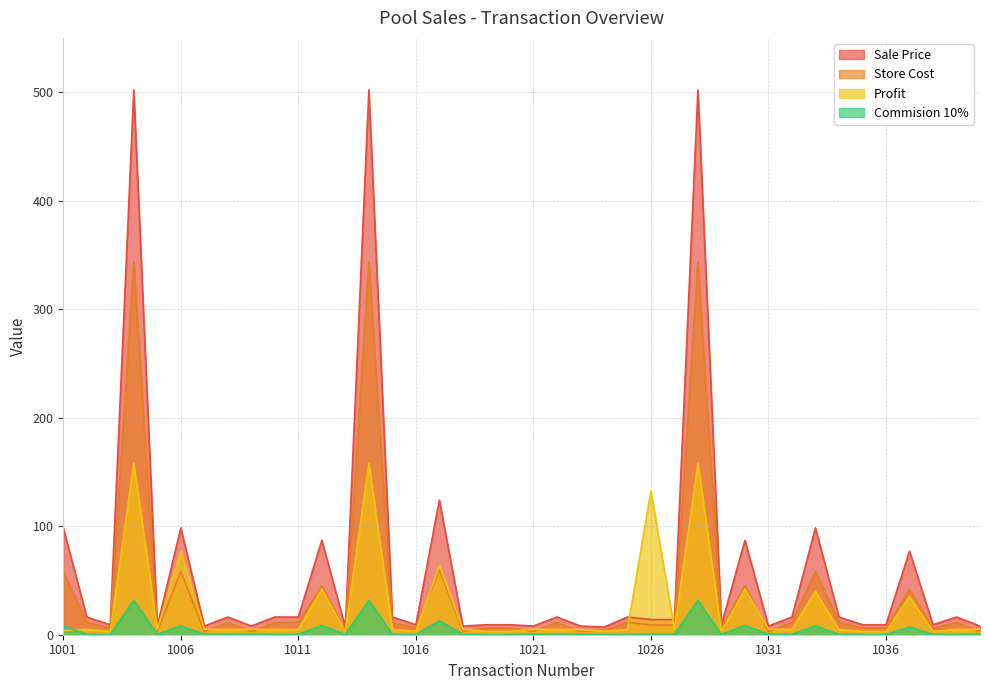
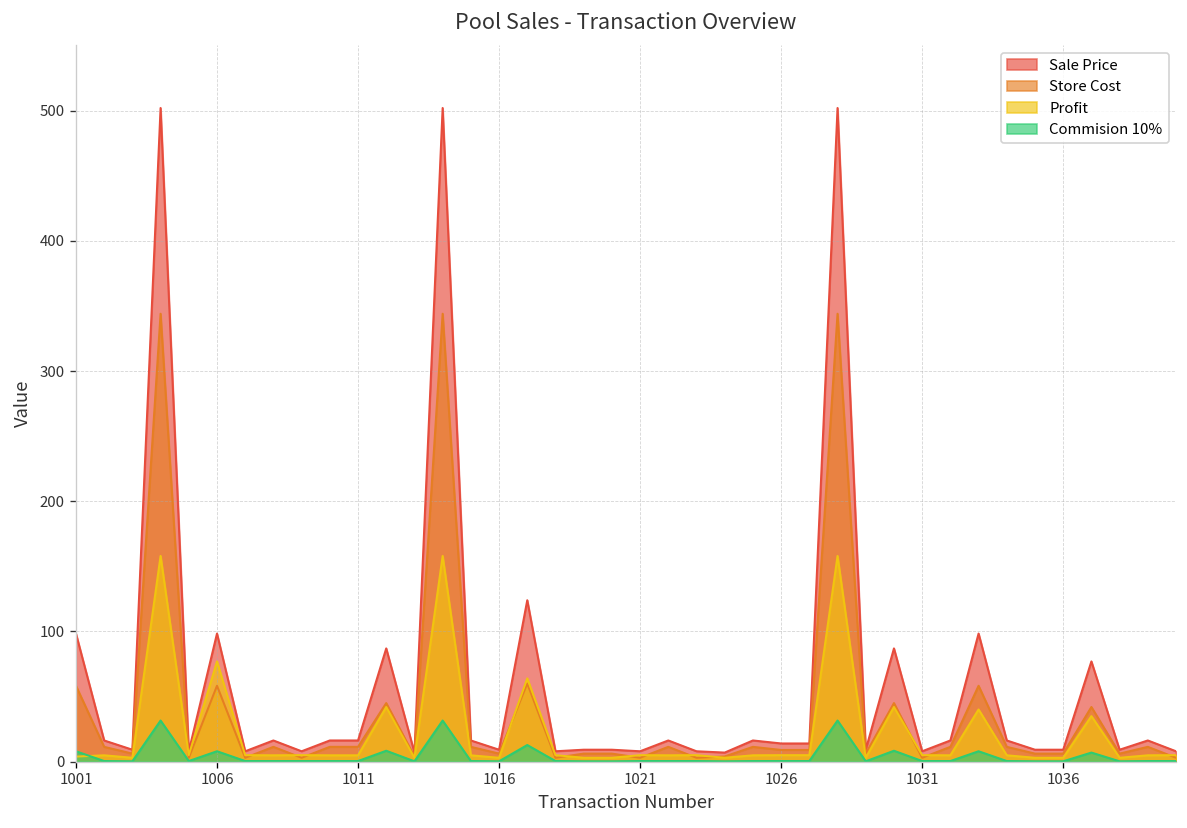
  {
    "Profit": {
      "1001": 4,
      "1006": 77,
      "1011": 5,
      "1016": 3,
-     "1026": 133,
+     "1026": 5,
      "1036": 3
    },
    "Commision 10%": {
      "1001": 8,
      "1006": 8,
      "1011": 0,
      "1016": 0,
      "1021": 1,
      "1026": 1,
      "1031": 1,
      "1036": 0
    }
  }
